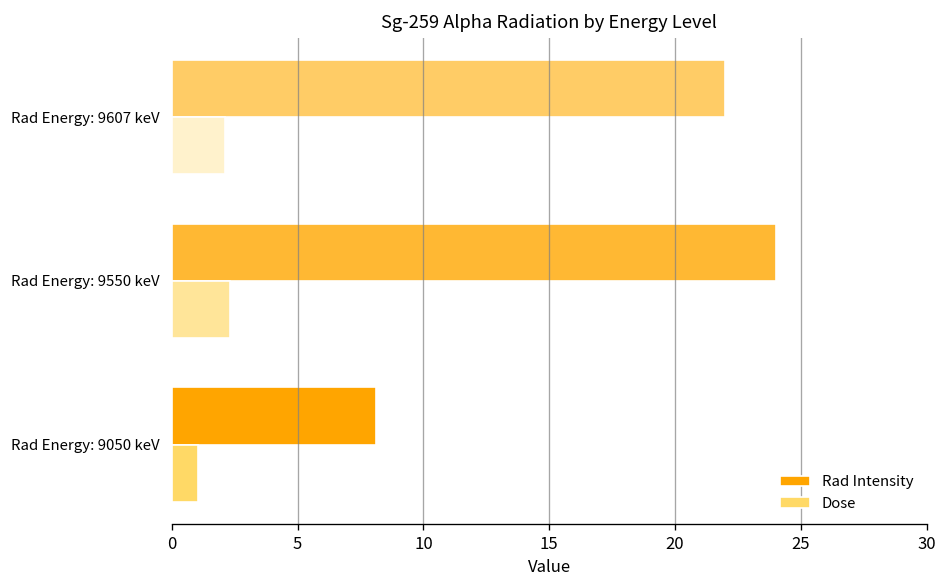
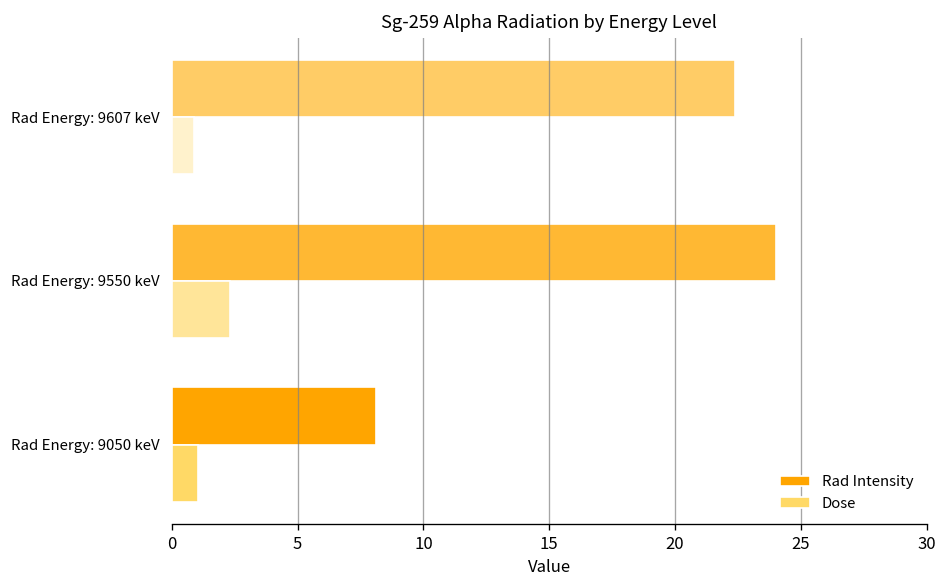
  {
    "Rad Intensity": {
-     "Rad Energy: 9607 keV": 22.0,
+     "Rad Energy: 9607 keV": 22.4,
      "Rad Energy: 9550 keV": 24.0,
      "Rad Energy: 9050 keV": 8.1
    },
    "Dose": {
-     "Rad Energy: 9607 keV": 2.1,
+     "Rad Energy: 9607 keV": 0.9,
      "Rad Energy: 9550 keV": 2.3,
      "Rad Energy: 9050 keV": 1.0
    }
  }
